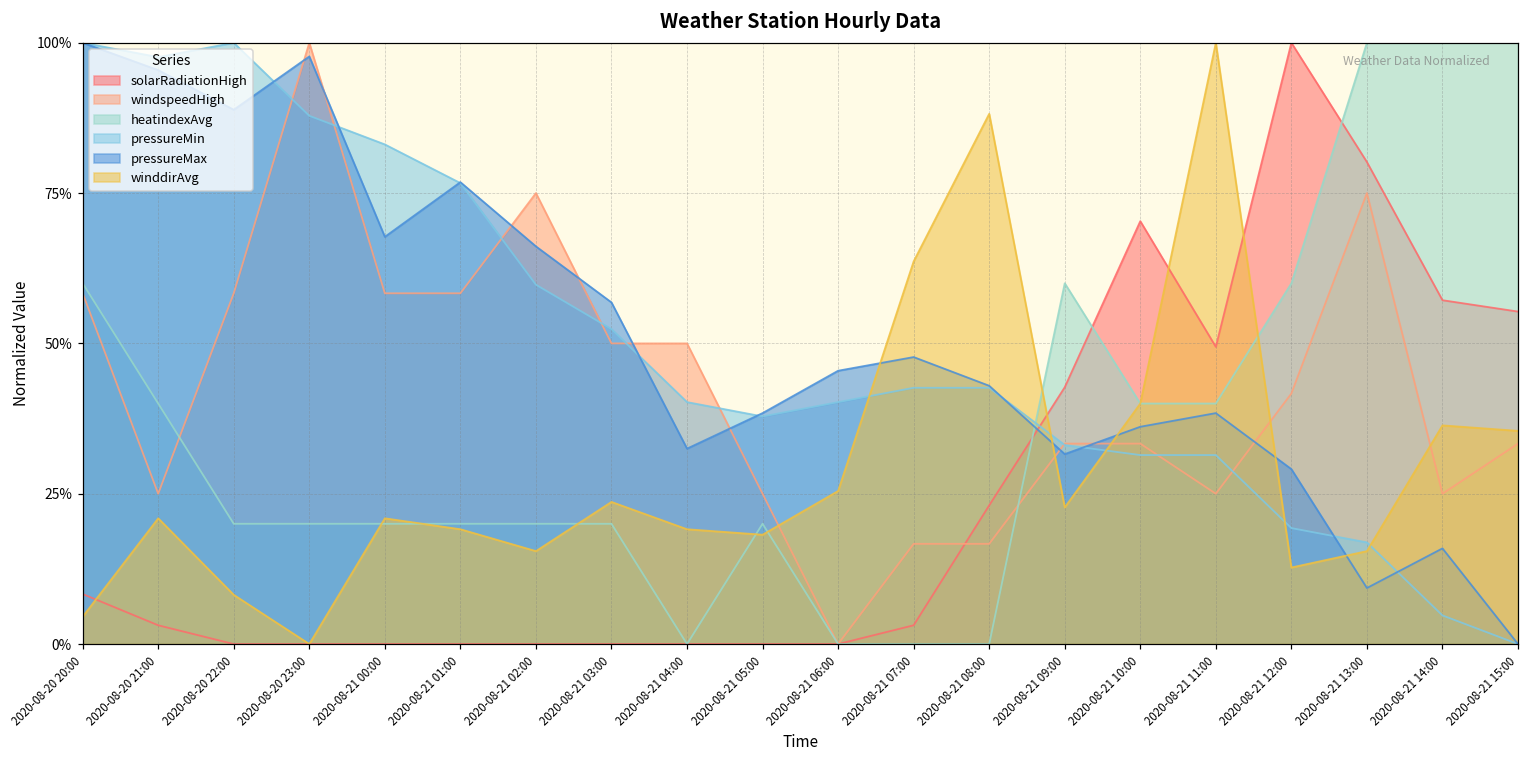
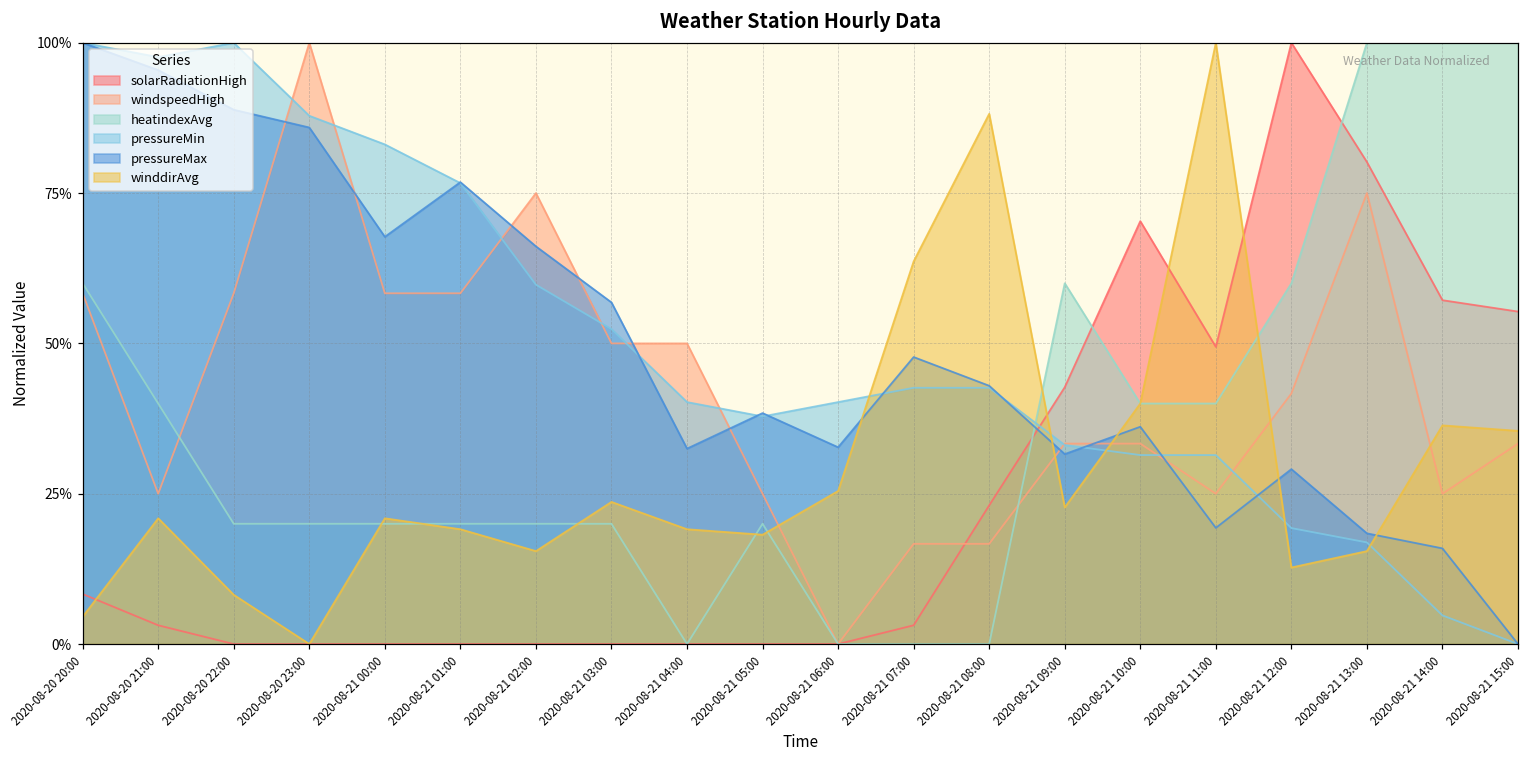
  {
    "pressureMax": {
-     "2020-08-20 23:00": "98%",
+     "2020-08-20 23:00": "86%",
      "2020-08-21 00:00": "68%",
      "2020-08-21 02:00": "66%",
      "2020-08-21 03:00": "57%",
      "2020-08-21 04:00": "32%",
      "2020-08-21 05:00": "38%",
-     "2020-08-21 06:00": "45%",
+     "2020-08-21 06:00": "33%",
      "2020-08-21 07:00": "48%",
      "2020-08-21 09:00": "32%",
      "2020-08-21 10:00": "36%",
-     "2020-08-21 11:00": "38%",
+     "2020-08-21 11:00": "19%",
      "2020-08-21 12:00": "29%",
-     "2020-08-21 13:00": "9%",
+     "2020-08-21 13:00": "18%",
      "2020-08-21 14:00": "16%"
    }
  }
